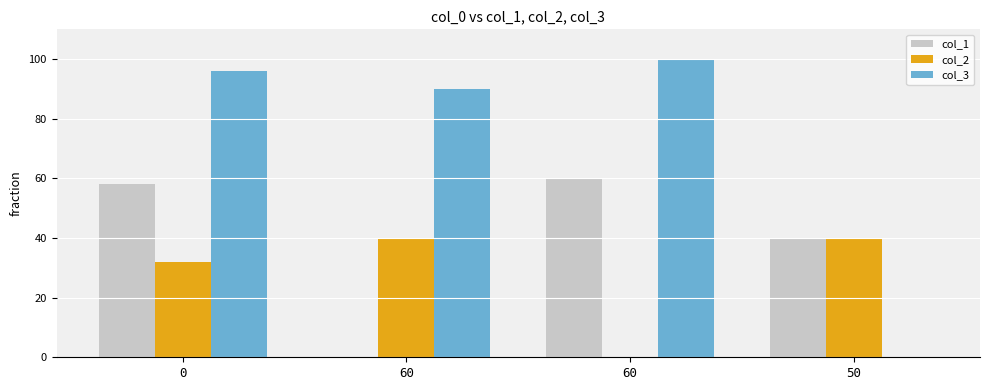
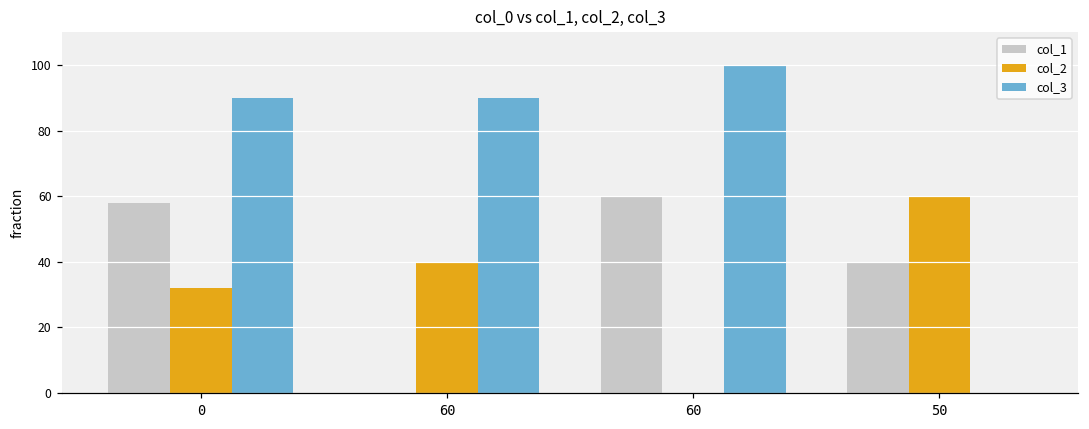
  {
    "col_1": {
      "0": 58,
      "50": 40
    },
    "col_2": {
      "0": 32,
-     "50": 40
+     "50": 60
    },
    "col_3": {
-     "0": 96,
+     "0": 90,
      "50": 0
    }
  }
